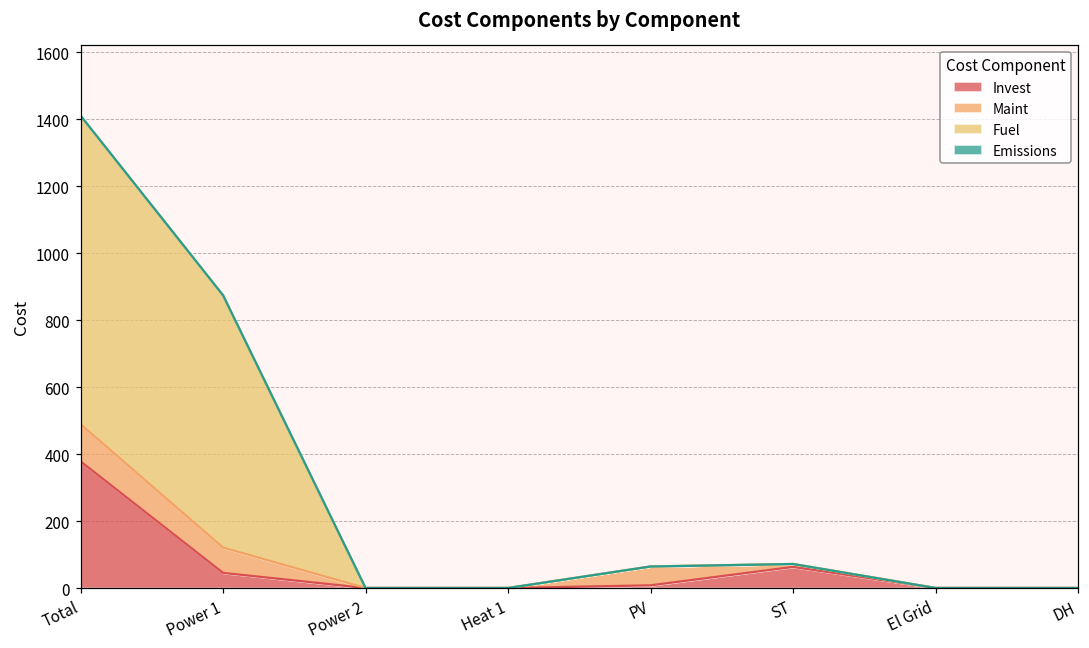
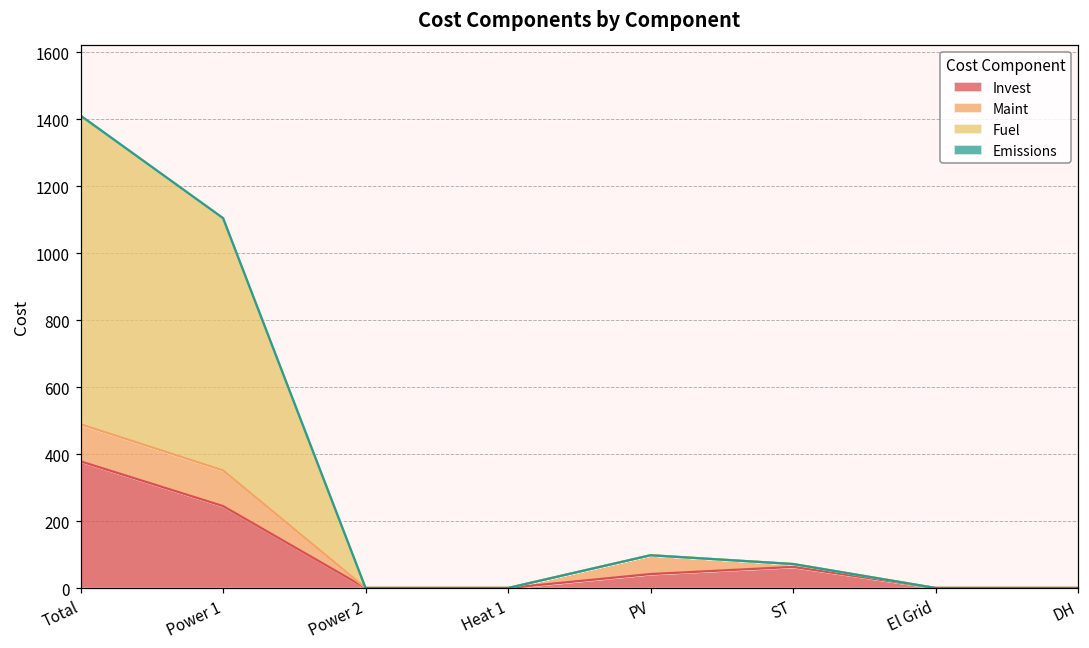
  {
    "Invest": {
      "Total": 380,
-     "Power 1": 50,
-     "PV": 10,
+     "Power 1": 240,
+     "PV": 40,
      "ST": 60
    },
    "Maint": {
      "Total": 110,
-     "Power 1": 80
+     "Power 1": 110
    }
  }
